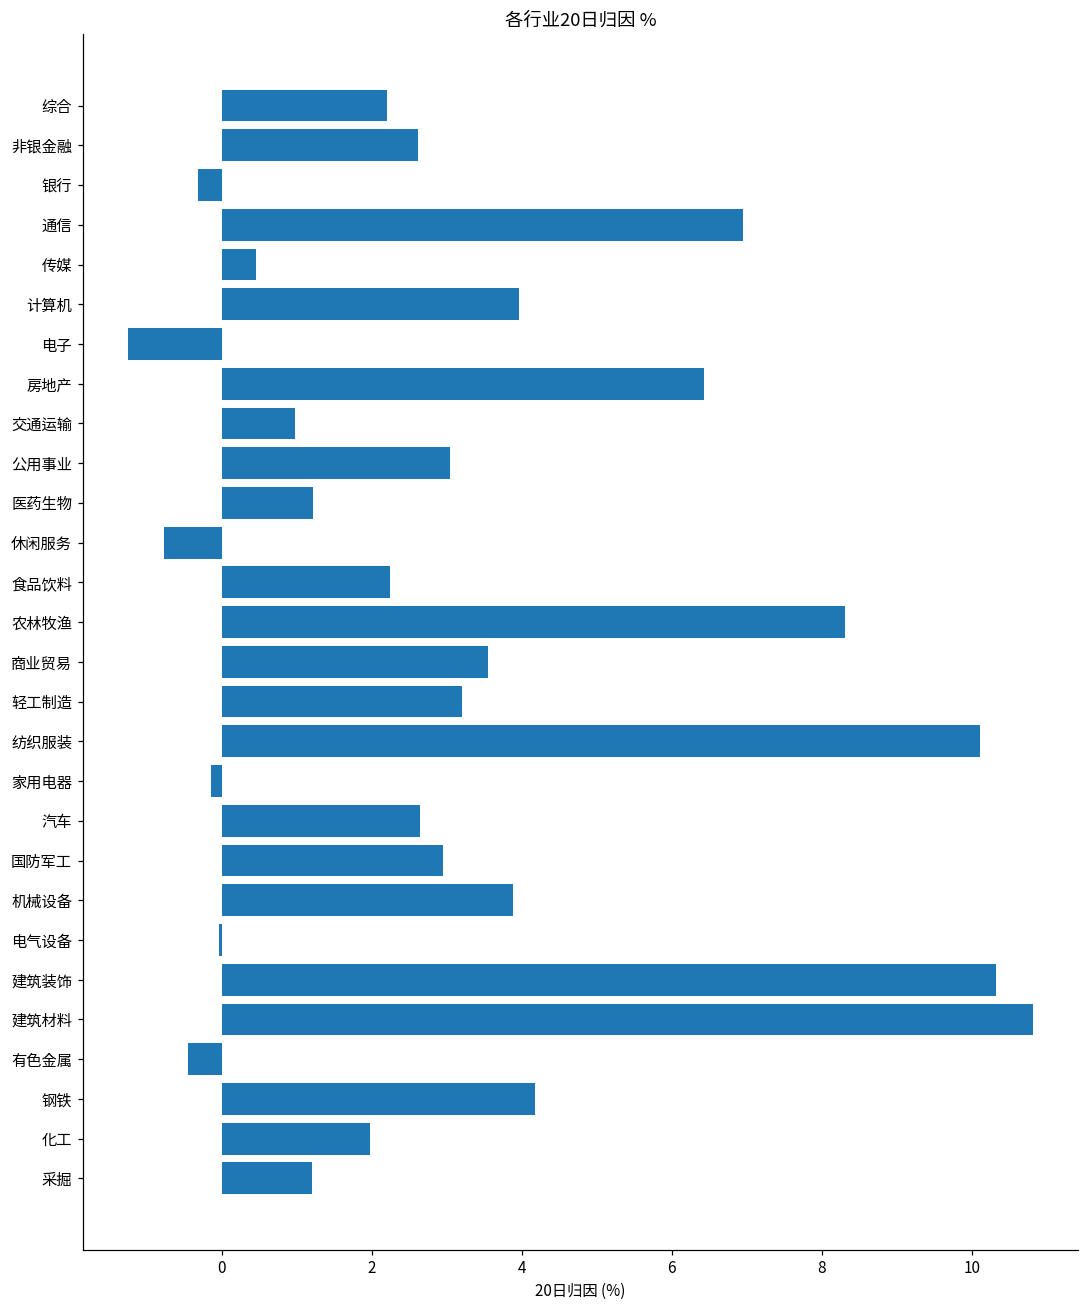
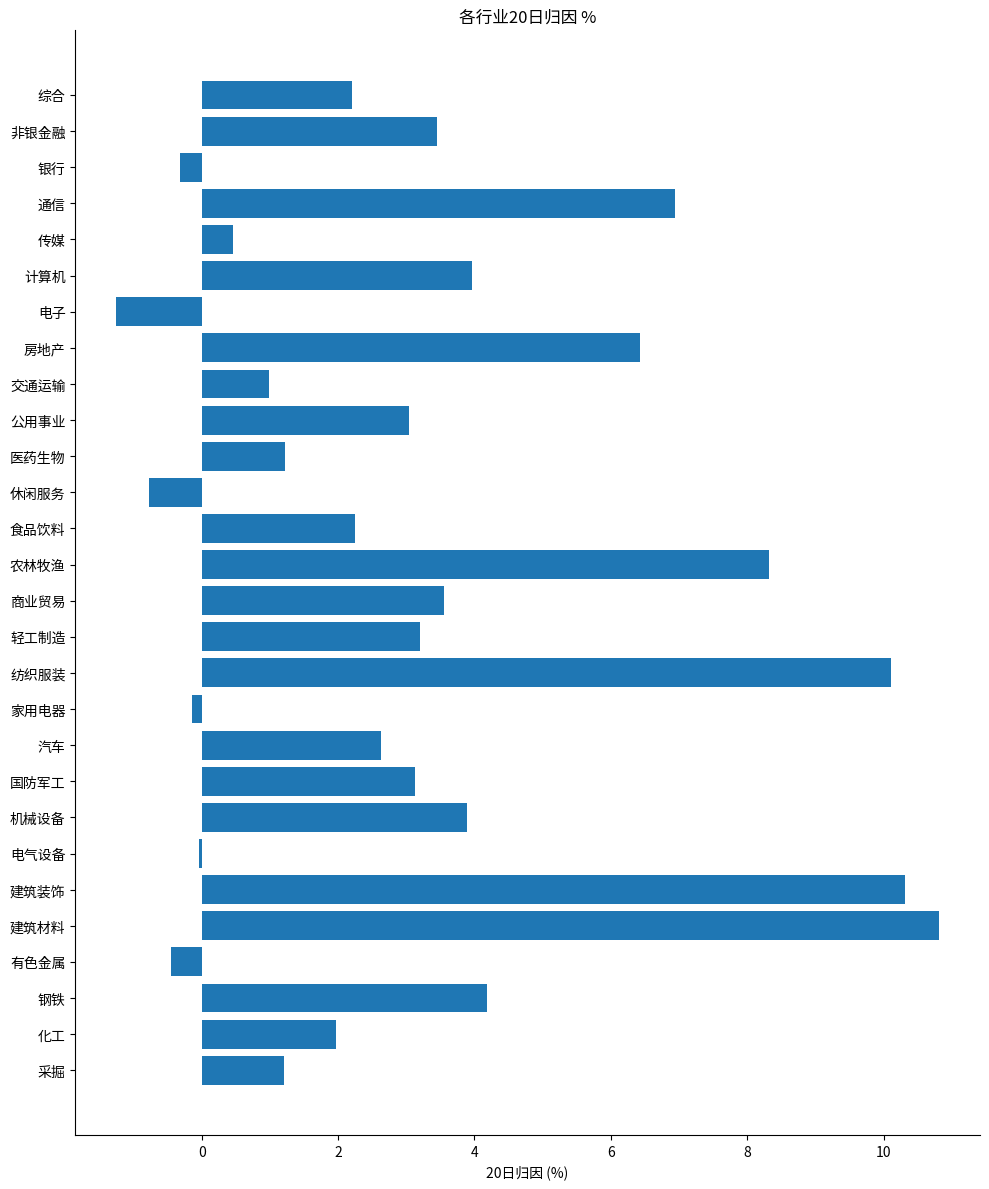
  {
    "综合": 2.2,
-   "非银金融": 2.6,
+   "非银金融": 3.4,
    "银行": -0.3,
    "通信": 6.9,
    "传媒": 0.5,
    "计算机": 4.0,
    "电子": -1.3,
    "房地产": 6.4,
    "交通运输": 1.0,
    "公用事业": 3.0,
    "医药生物": 1.2,
    "休闲服务": -0.8,
    "食品饮料": 2.2,
    "农林牧渔": 8.3,
    "商业贸易": 3.6,
    "轻工制造": 3.2,
    "纺织服装": 10.1,
    "家用电器": -0.1,
    "汽车": 2.6,
-   "国防军工": 2.9,
+   "国防军工": 3.1,
    "机械设备": 3.9,
    "电气设备": 0.0,
    "建筑装饰": 10.3,
    "建筑材料": 10.8,
    "有色金属": -0.5,
    "钢铁": 4.2,
    "化工": 2.0,
    "采掘": 1.2
  }
